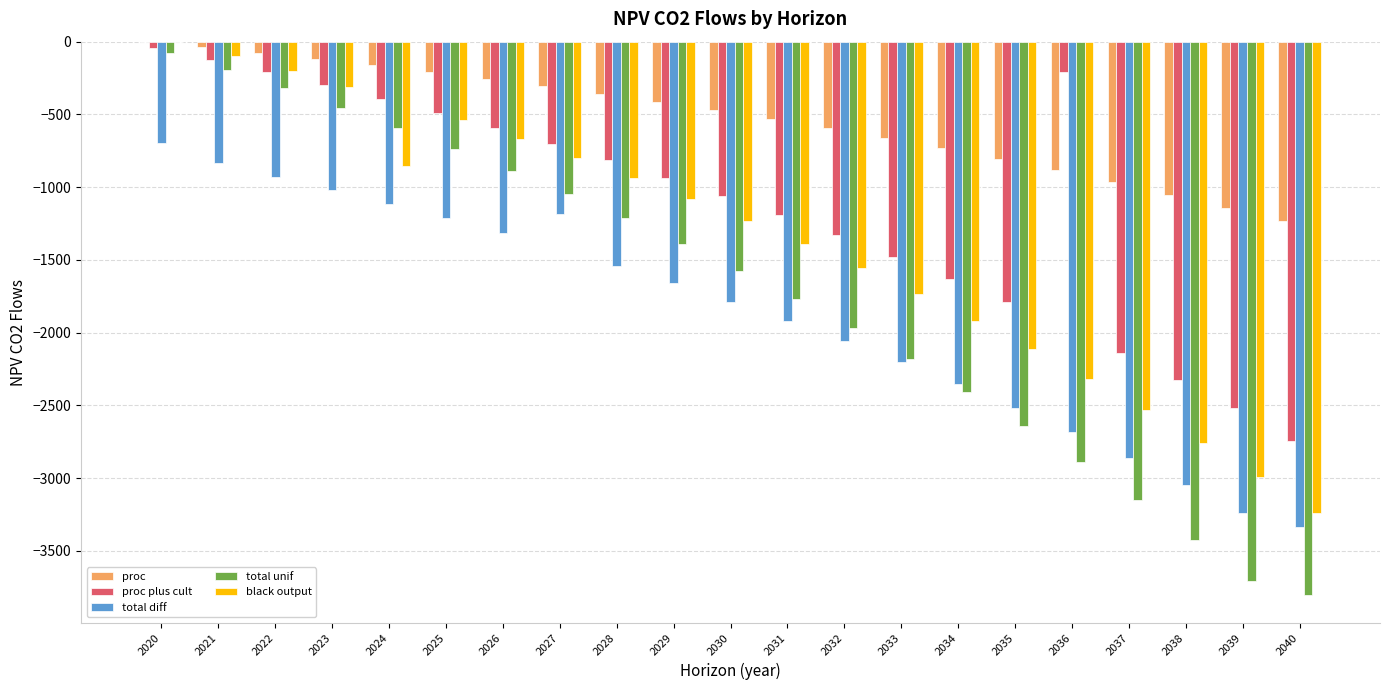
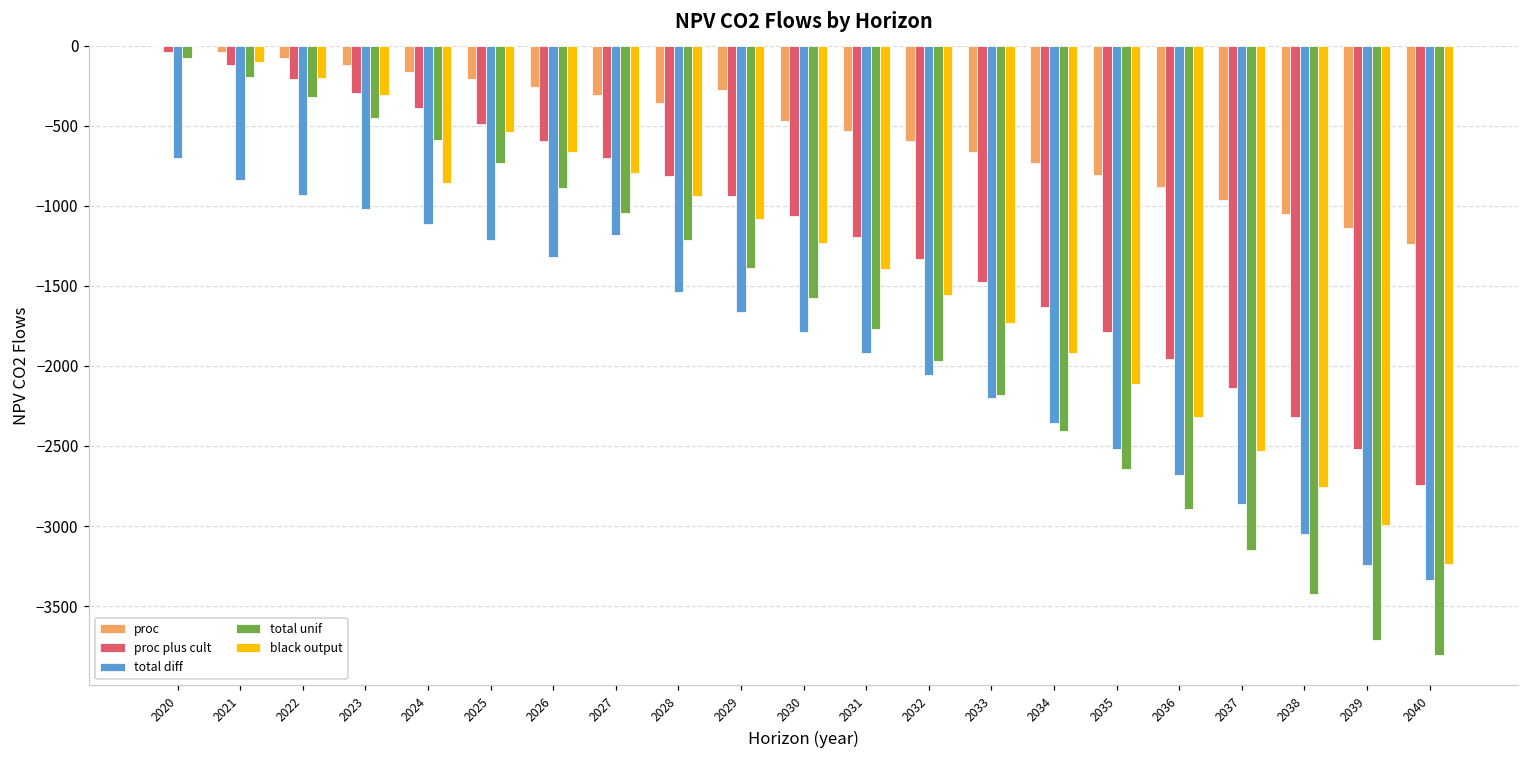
  {
    "proc": {
      "2020": 0,
      "2021": -40,
      "2022": -80,
      "2023": -120,
      "2024": -160,
      "2025": -210,
      "2026": -250,
      "2027": -300,
      "2028": -360,
-     "2029": -410,
+     "2029": -280,
      "2030": -470,
      "2031": -530,
      "2032": -590,
      "2033": -660,
      "2034": -730,
      "2035": -810,
      "2036": -880,
      "2037": -970,
      "2038": -1050,
      "2039": -1140,
      "2040": -1240
    },
    "proc plus cult": {
      "2020": -40,
      "2021": -120,
      "2022": -210,
      "2023": -300,
      "2024": -390,
      "2025": -490,
      "2026": -590,
      "2027": -700,
      "2028": -820,
      "2029": -940,
      "2030": -1060,
      "2031": -1190,
      "2032": -1330,
      "2033": -1480,
      "2034": -1630,
      "2035": -1790,
-     "2036": -210,
+     "2036": -1960,
      "2037": -2140,
      "2038": -2320,
      "2039": -2520,
      "2040": -2750
    },
    "total diff": {
      "2020": -700,
      "2021": -840,
      "2022": -930,
      "2023": -1020,
      "2024": -1120,
      "2025": -1210,
      "2026": -1320,
      "2027": -1180,
      "2028": -1540,
      "2029": -1660,
      "2030": -1790,
      "2031": -1920,
      "2032": -2060,
      "2033": -2200,
      "2034": -2360,
      "2035": -2520,
      "2036": -2680,
      "2037": -2860,
      "2038": -3050,
      "2039": -3240,
      "2040": -3340
    },
    "total unif": {
      "2020": -80,
      "2021": -200,
      "2022": -320,
      "2023": -450,
      "2024": -590,
      "2025": -730,
      "2026": -890,
      "2027": -1050,
      "2028": -1210,
      "2029": -1390,
      "2030": -1570,
      "2031": -1770,
      "2032": -1970,
      "2033": -2180,
      "2034": -2410,
      "2035": -2640,
      "2036": -2890,
      "2037": -3150,
      "2038": -3420,
      "2039": -3710,
      "2040": -3800
    },
    "black output": {
      "2020": 0,
      "2021": -100,
      "2022": -200,
      "2023": -310,
      "2024": -850,
      "2025": -540,
      "2026": -670,
      "2027": -800,
      "2028": -940,
      "2029": -1080,
      "2030": -1230,
      "2031": -1390,
      "2032": -1560,
      "2033": -1730,
      "2034": -1920,
      "2035": -2110,
      "2036": -2320,
      "2037": -2530,
      "2038": -2760,
      "2039": -2990,
      "2040": -3240
    }
  }
